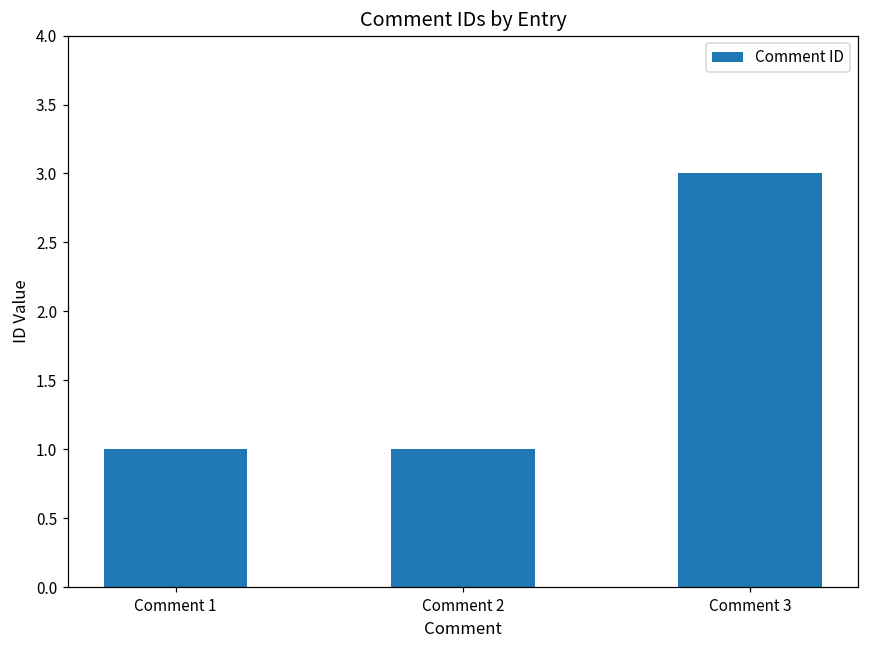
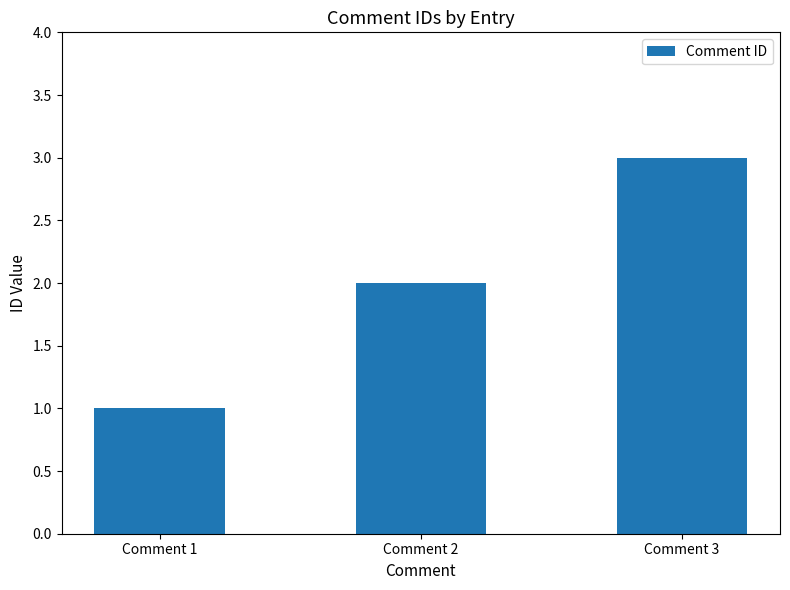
  {
    "Comment 1": 1,
-   "Comment 2": 1,
+   "Comment 2": 2,
    "Comment 3": 3
  }
